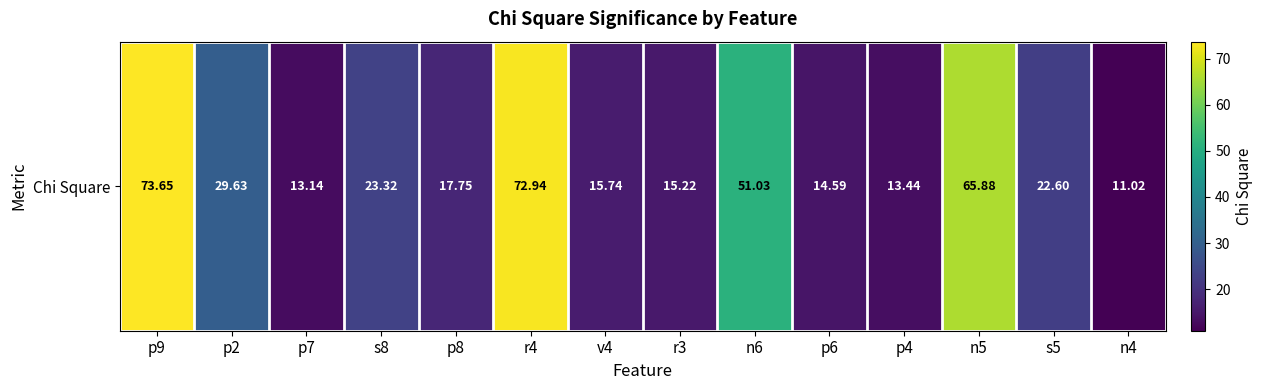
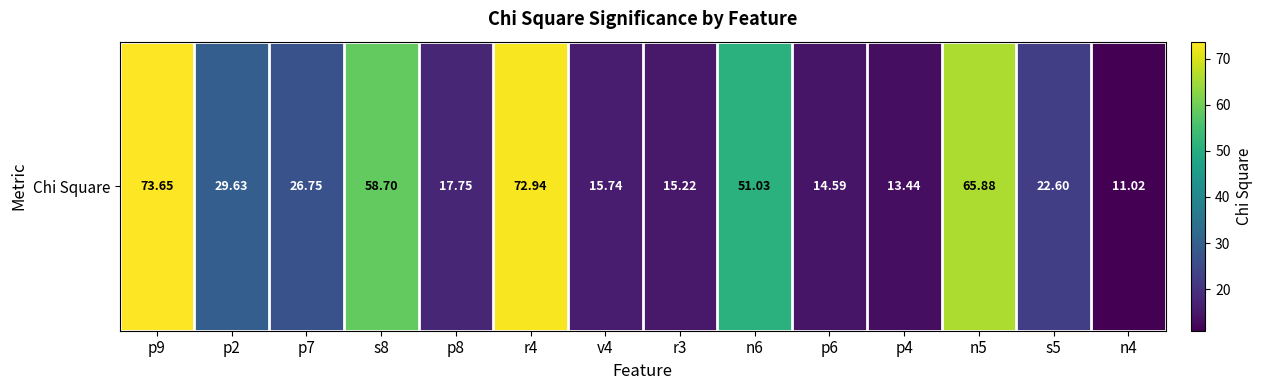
  {
    "Chi Square": {
      "p9": 73.65,
      "p2": 29.63,
-     "p7": 13.14,
-     "s8": 23.32,
+     "p7": 26.75,
+     "s8": 58.70,
      "p8": 17.75,
      "r4": 72.94,
      "v4": 15.74,
      "r3": 15.22,
      "n6": 51.03,
      "p6": 14.59,
      "p4": 13.44,
      "n5": 65.88,
      "s5": 22.60,
      "n4": 11.02
    }
  }
